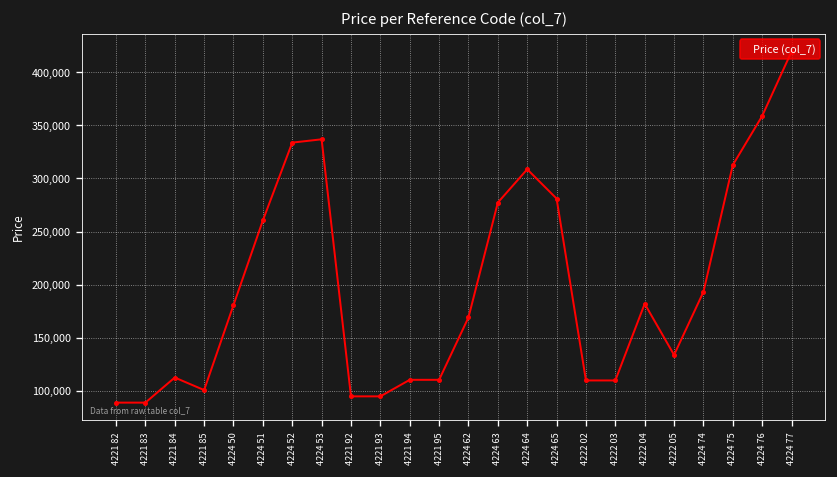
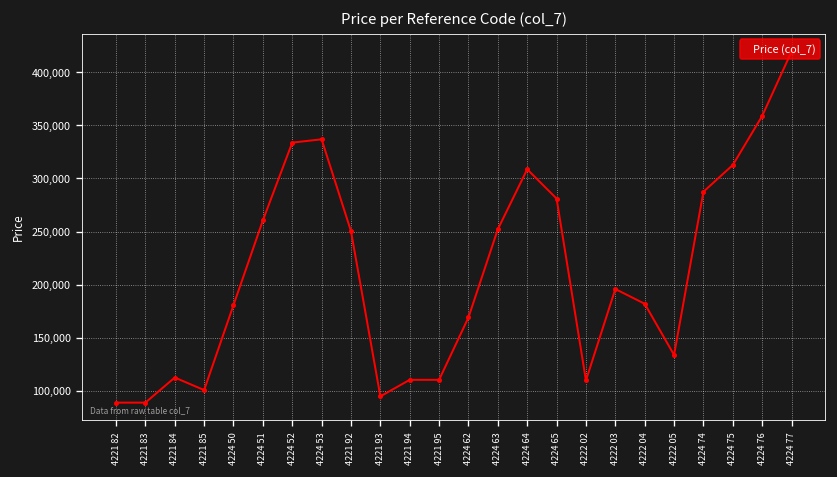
  {
    "4221 84": "110,000",
    "4221 85": "100,000",
    "4224 50": "180,000",
    "4224 51": "260,000",
    "4224 52": "330,000",
    "4224 53": "340,000",
-   "4221 92": "100,000",
+   "4221 92": "250,000",
    "4221 93": "100,000",
    "4221 94": "110,000",
    "4221 95": "110,000",
    "4224 62": "170,000",
-   "4224 63": "280,000",
+   "4224 63": "250,000",
    "4224 64": "310,000",
    "4224 65": "280,000",
    "4222 02": "110,000",
-   "4222 03": "110,000",
+   "4222 03": "200,000",
    "4222 04": "180,000",
    "4222 05": "130,000",
-   "4224 74": "190,000",
+   "4224 74": "290,000",
    "4224 75": "310,000",
    "4224 76": "360,000"
  }
